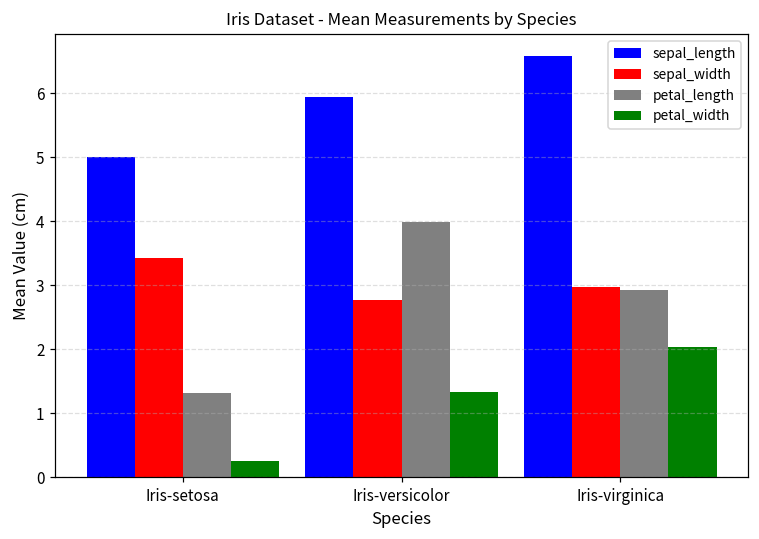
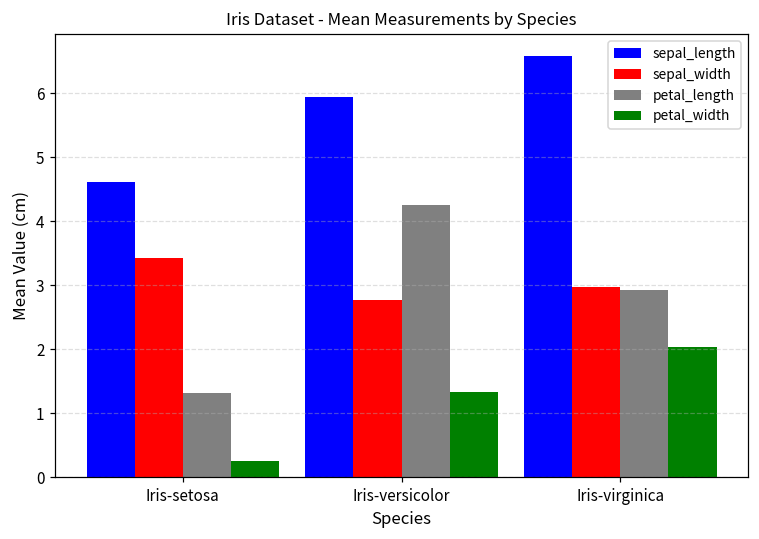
  {
    "sepal_length": {
-     "Iris-setosa": 5.0,
+     "Iris-setosa": 4.6,
      "Iris-versicolor": 5.9,
      "Iris-virginica": 6.6
    },
    "sepal_width": {
      "Iris-setosa": 3.4,
      "Iris-versicolor": 2.8,
      "Iris-virginica": 3.0
    },
    "petal_length": {
      "Iris-setosa": 1.3,
-     "Iris-versicolor": 4.0,
+     "Iris-versicolor": 4.3,
      "Iris-virginica": 2.9
    },
    "petal_width": {
      "Iris-setosa": 0.2,
      "Iris-versicolor": 1.3,
      "Iris-virginica": 2.0
    }
  }
